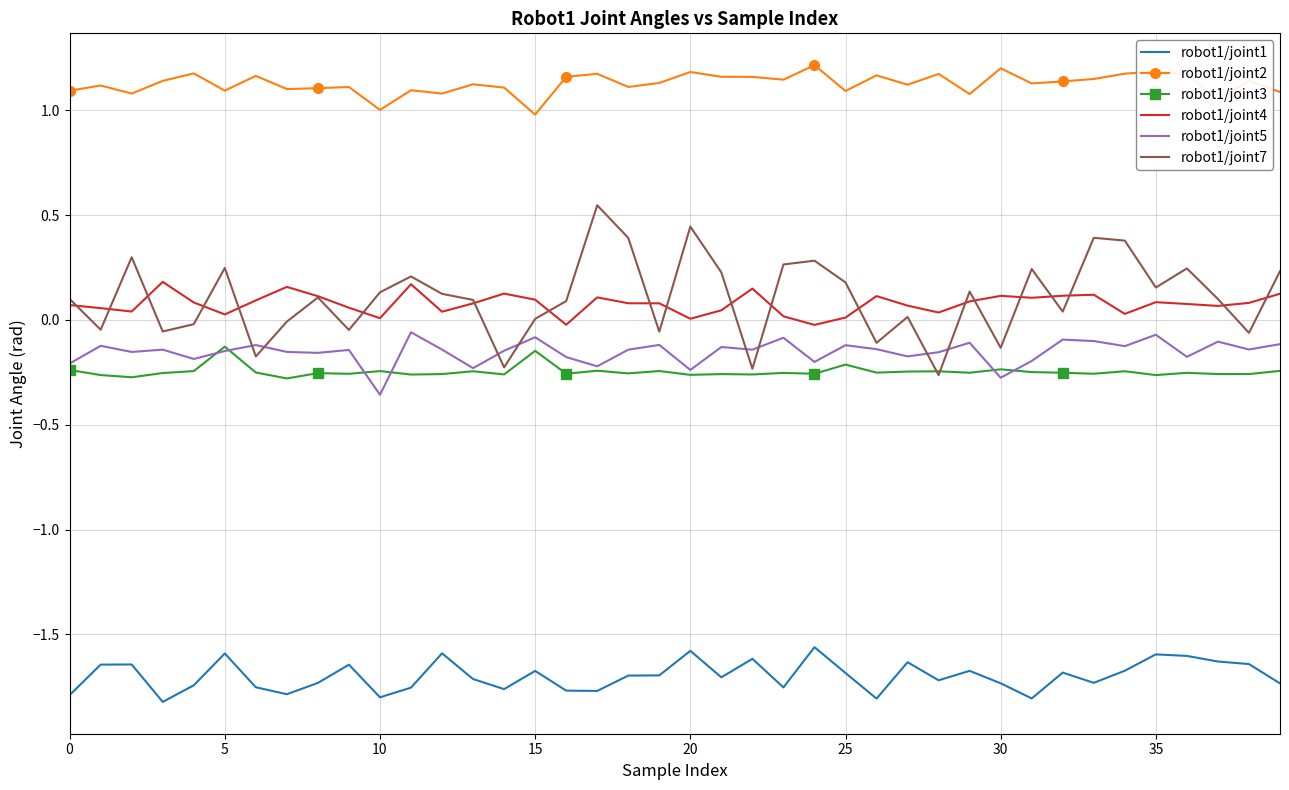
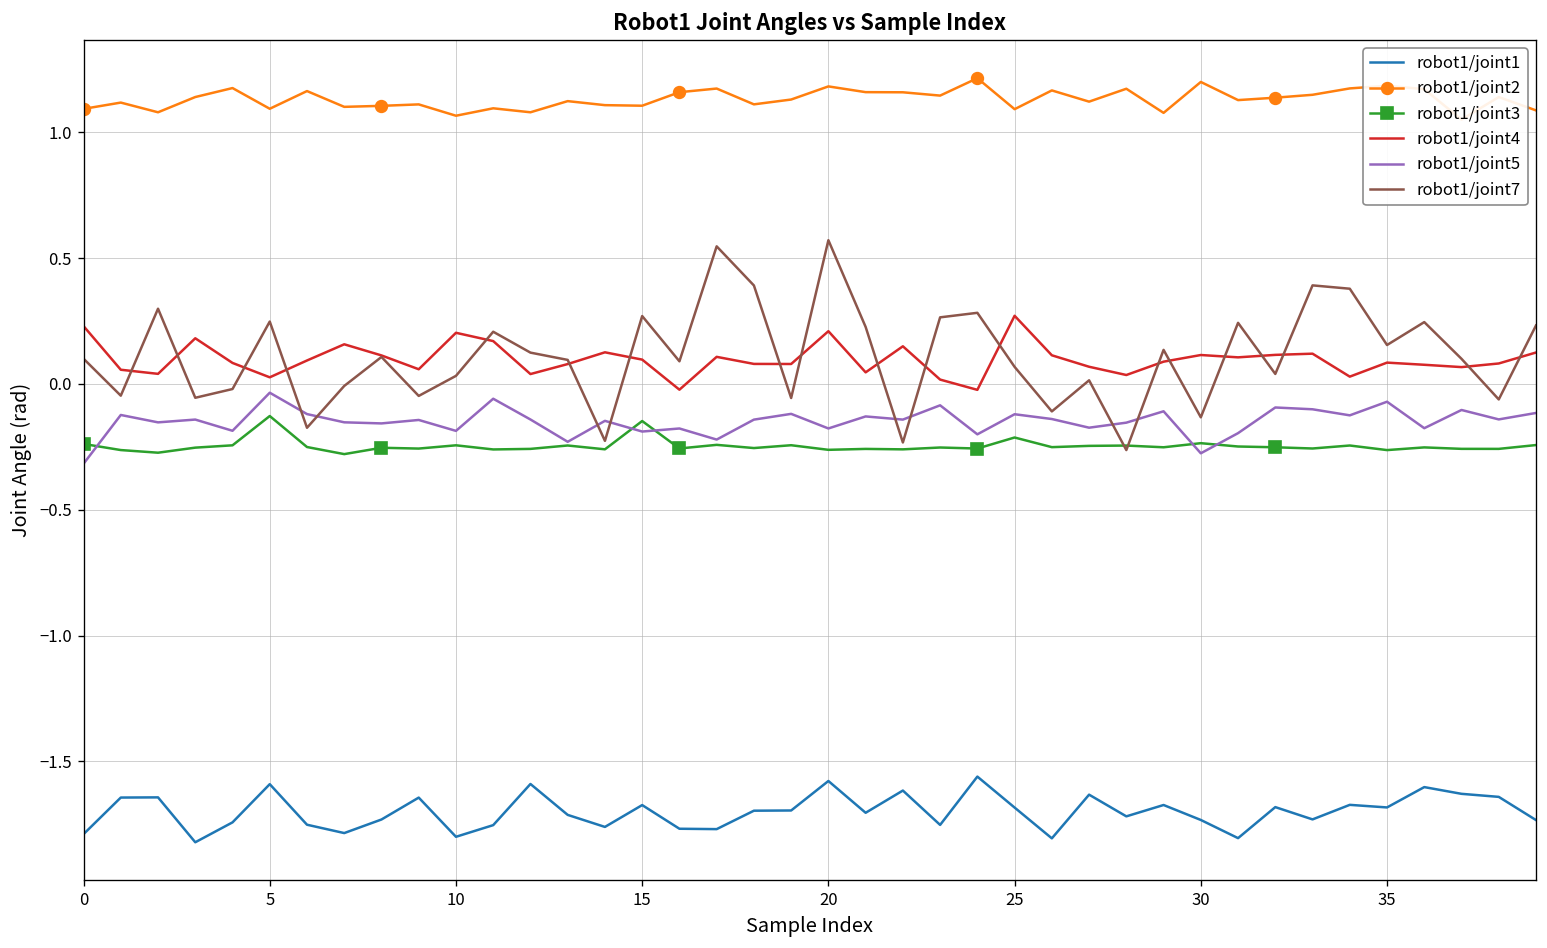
  {
    "robot1/joint1": {
      "0": -1.79,
      "5": -1.59,
      "10": -1.80,
      "15": -1.67,
      "20": -1.58,
      "25": -1.68,
      "30": -1.73,
-     "35": -1.60
+     "35": -1.68
    },
    "robot1/joint2": {
      "0": 1.09,
      "5": 1.09,
-     "10": 1.00,
-     "15": 0.98,
+     "10": 1.07,
+     "15": 1.11,
      "20": 1.18,
      "25": 1.09,
      "30": 1.20
    },
    "robot1/joint3": {
      "0": -0.24,
      "5": -0.13,
      "10": -0.24,
      "15": -0.15,
      "20": -0.26,
      "25": -0.21,
      "30": -0.24,
      "35": -0.26
    },
    "robot1/joint4": {
-     "0": 0.07,
+     "0": 0.23,
      "5": 0.03,
-     "10": 0.01,
+     "10": 0.20,
      "15": 0.10,
-     "20": 0.01,
-     "25": 0.01,
+     "20": 0.21,
+     "25": 0.27,
      "30": 0.11,
      "35": 0.08
    },
    "robot1/joint5": {
-     "0": -0.21,
-     "5": -0.15,
-     "10": -0.36,
-     "15": -0.08,
-     "20": -0.24,
+     "0": -0.32,
+     "5": -0.04,
+     "10": -0.19,
+     "15": -0.19,
+     "20": -0.18,
      "25": -0.12,
      "30": -0.28,
      "35": -0.07
    },
    "robot1/joint7": {
      "0": 0.10,
      "5": 0.25,
-     "10": 0.13,
-     "15": 0.00,
-     "20": 0.45,
-     "25": 0.18,
+     "10": 0.03,
+     "15": 0.27,
+     "20": 0.57,
+     "25": 0.07,
      "30": -0.13,
      "35": 0.15
    }
  }
